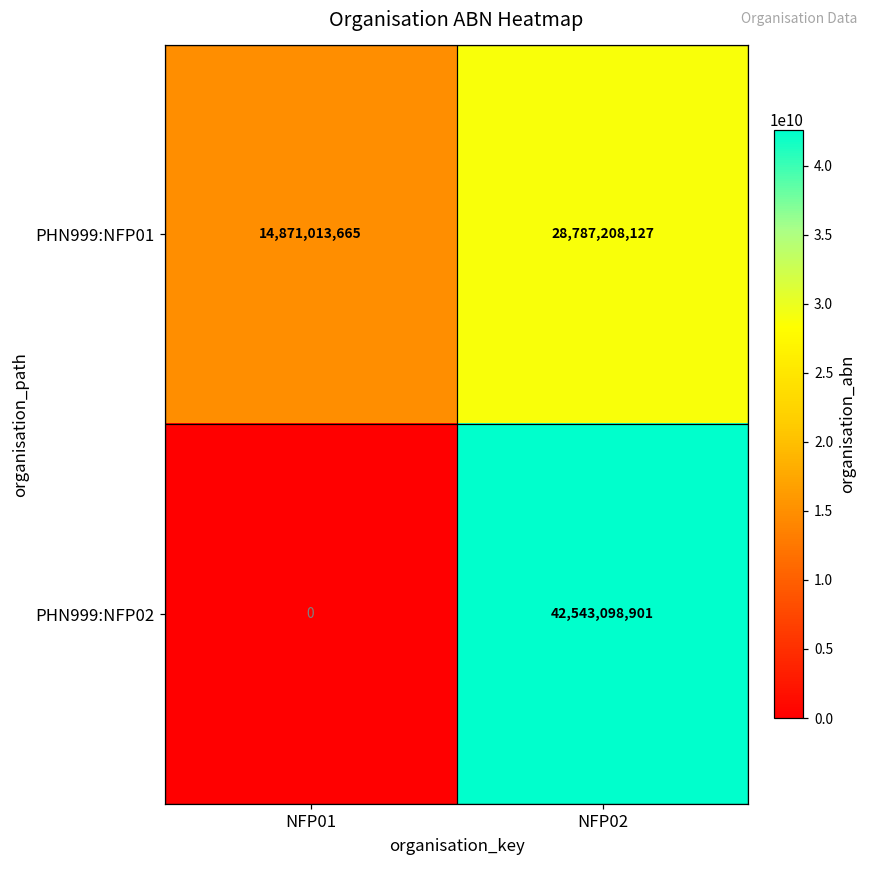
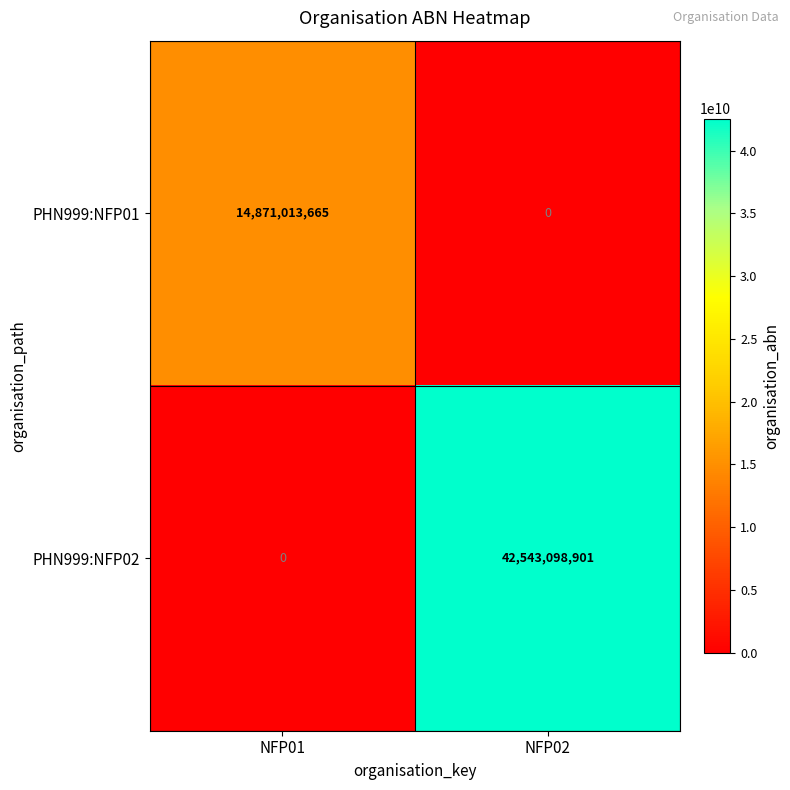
  {
    "PHN999:NFP01": {
      "NFP01": "14,871,013,665",
-     "NFP02": "28,787,208,127"
+     "NFP02": "0"
    },
    "PHN999:NFP02": {
      "NFP01": "0",
      "NFP02": "42,543,098,901"
    }
  }
